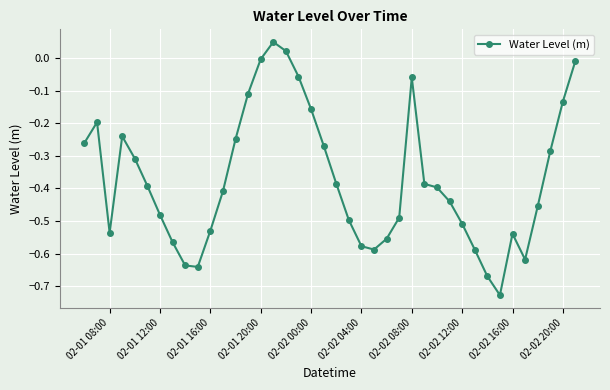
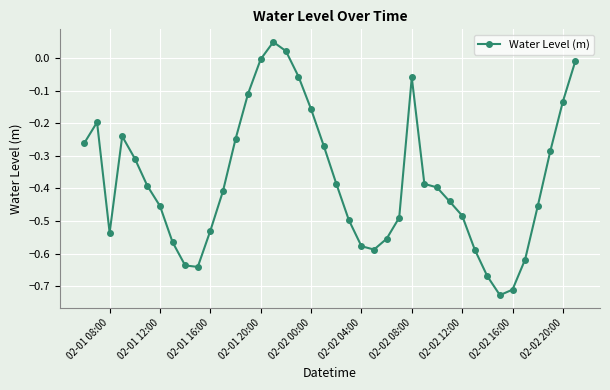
  {
    "02-01 08:00": -0.54,
-   "02-01 12:00": -0.48,
+   "02-01 12:00": -0.45,
    "02-01 16:00": -0.53,
    "02-01 20:00": 0.00,
    "02-02 00:00": -0.16,
    "02-02 04:00": -0.58,
    "02-02 08:00": -0.06,
-   "02-02 12:00": -0.51,
-   "02-02 16:00": -0.54,
+   "02-02 12:00": -0.48,
+   "02-02 16:00": -0.71,
    "02-02 20:00": -0.13
  }
